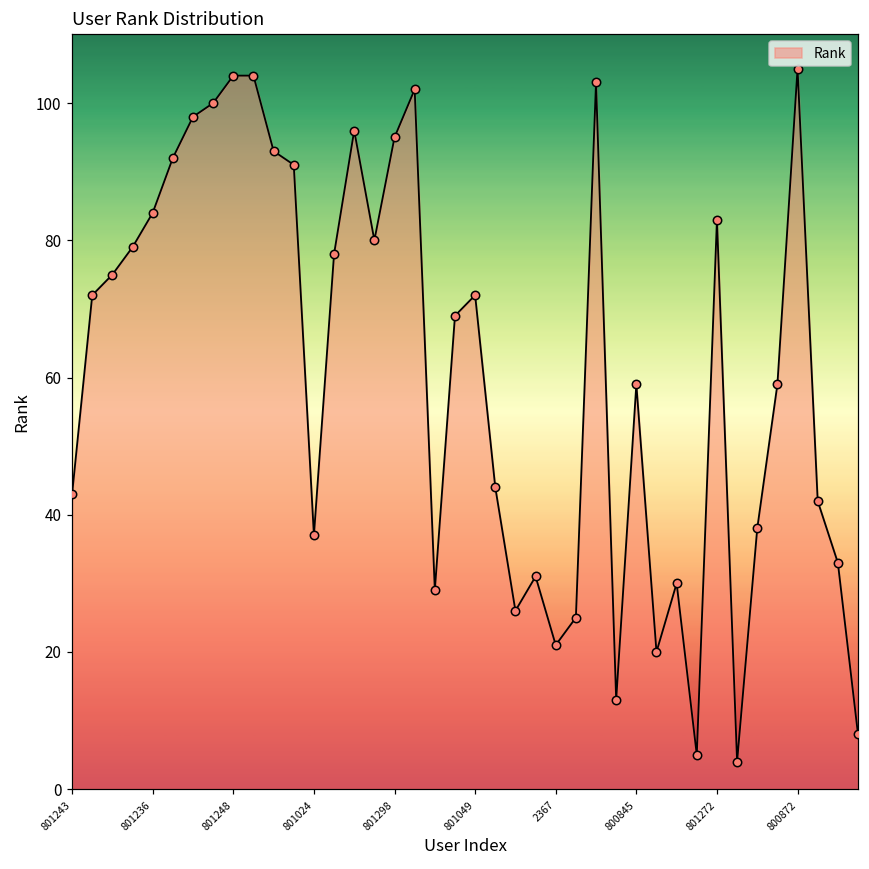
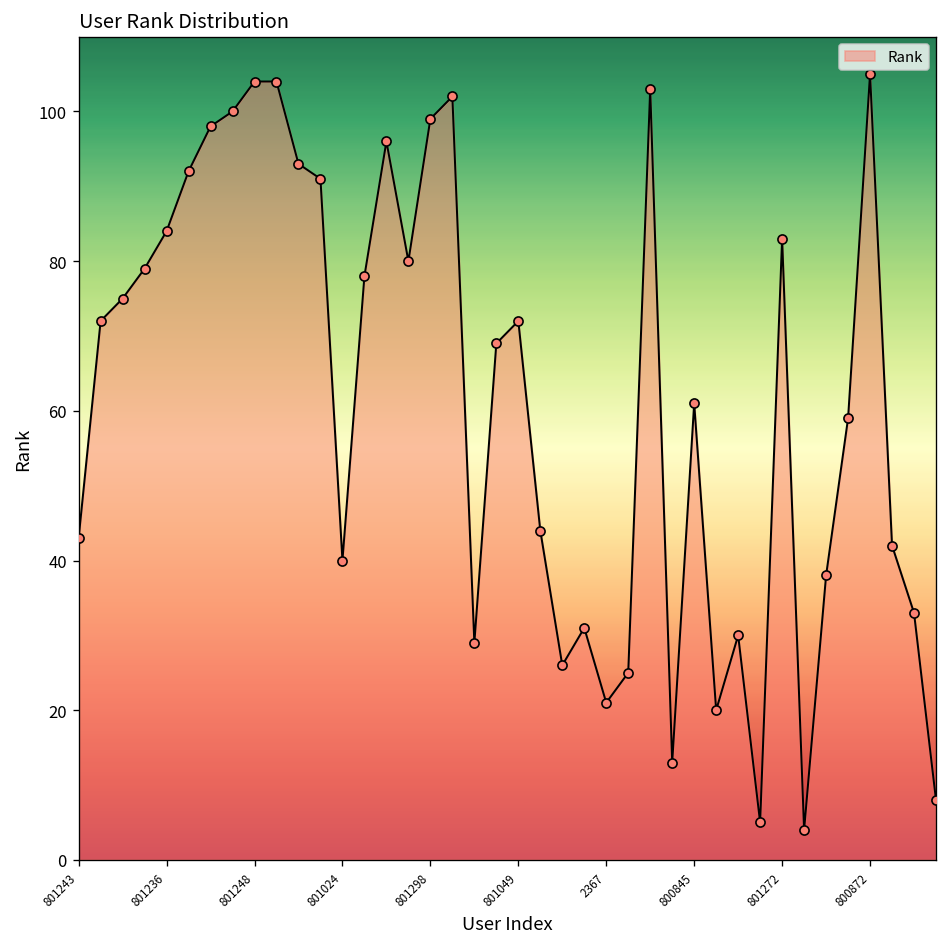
  {
    "801243": 43,
    "801236": 84,
    "801248": 104,
-   "801024": 37,
-   "801298": 95,
+   "801024": 40,
+   "801298": 99,
    "801049": 72,
    "2367": 21,
-   "800845": 59,
+   "800845": 61,
    "801272": 83,
    "800872": 105
  }
